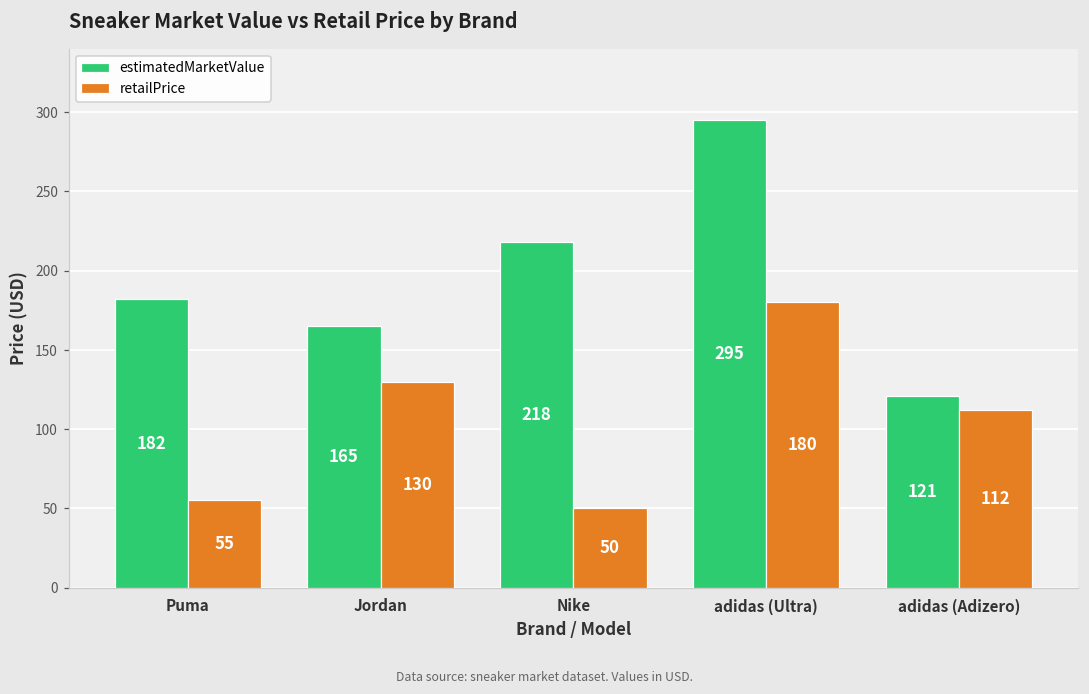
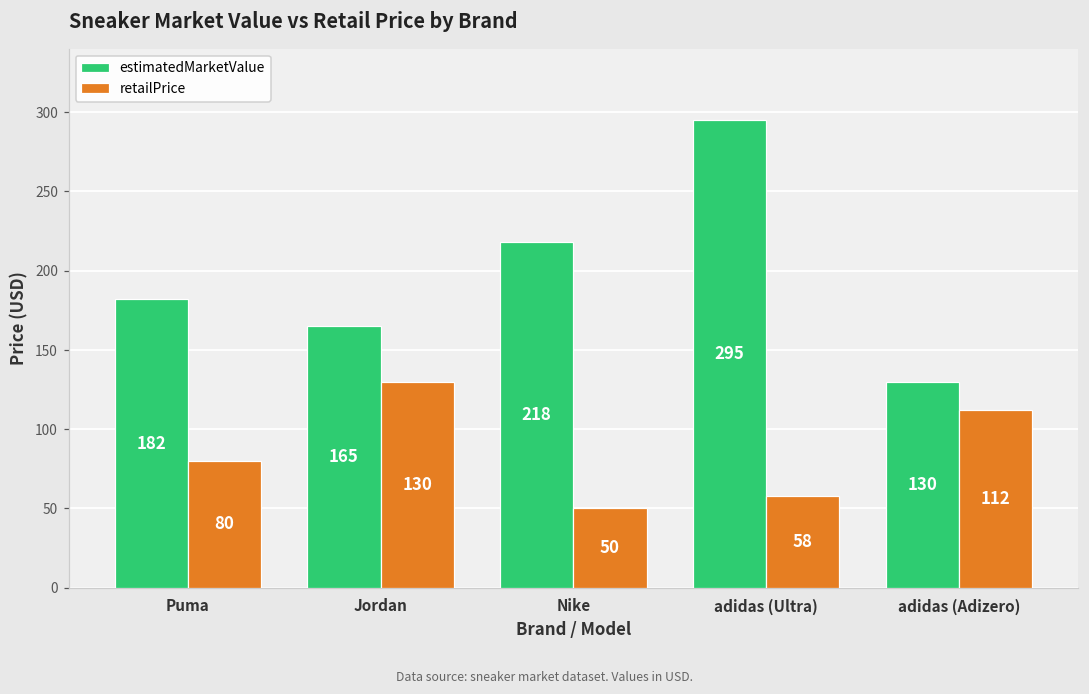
  {
    "estimatedMarketValue": {
      "Puma": 182,
      "Jordan": 165,
      "Nike": 218,
      "adidas (Ultra)": 295,
-     "adidas (Adizero)": 121
+     "adidas (Adizero)": 130
    },
    "retailPrice": {
-     "Puma": 55,
+     "Puma": 80,
      "Jordan": 130,
      "Nike": 50,
-     "adidas (Ultra)": 180,
+     "adidas (Ultra)": 58,
      "adidas (Adizero)": 112
    }
  }
